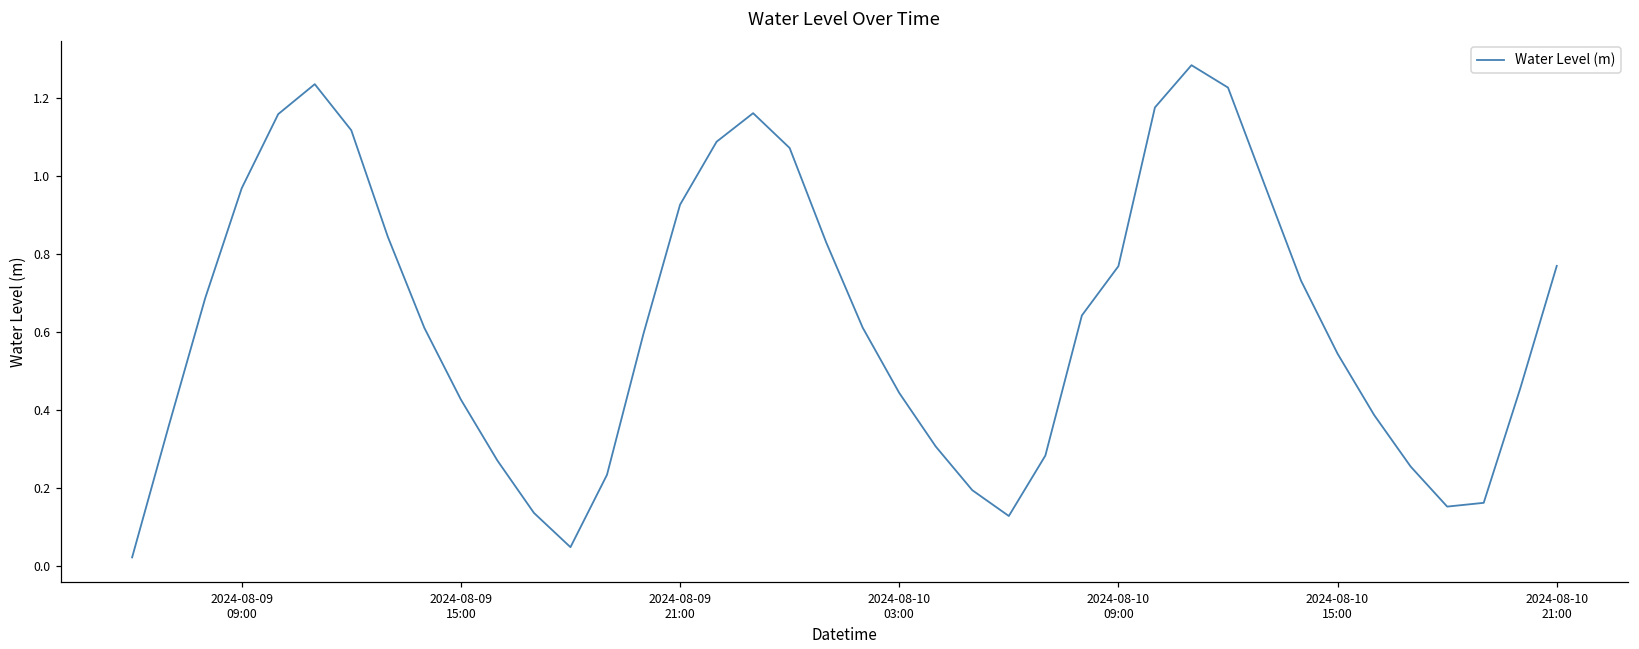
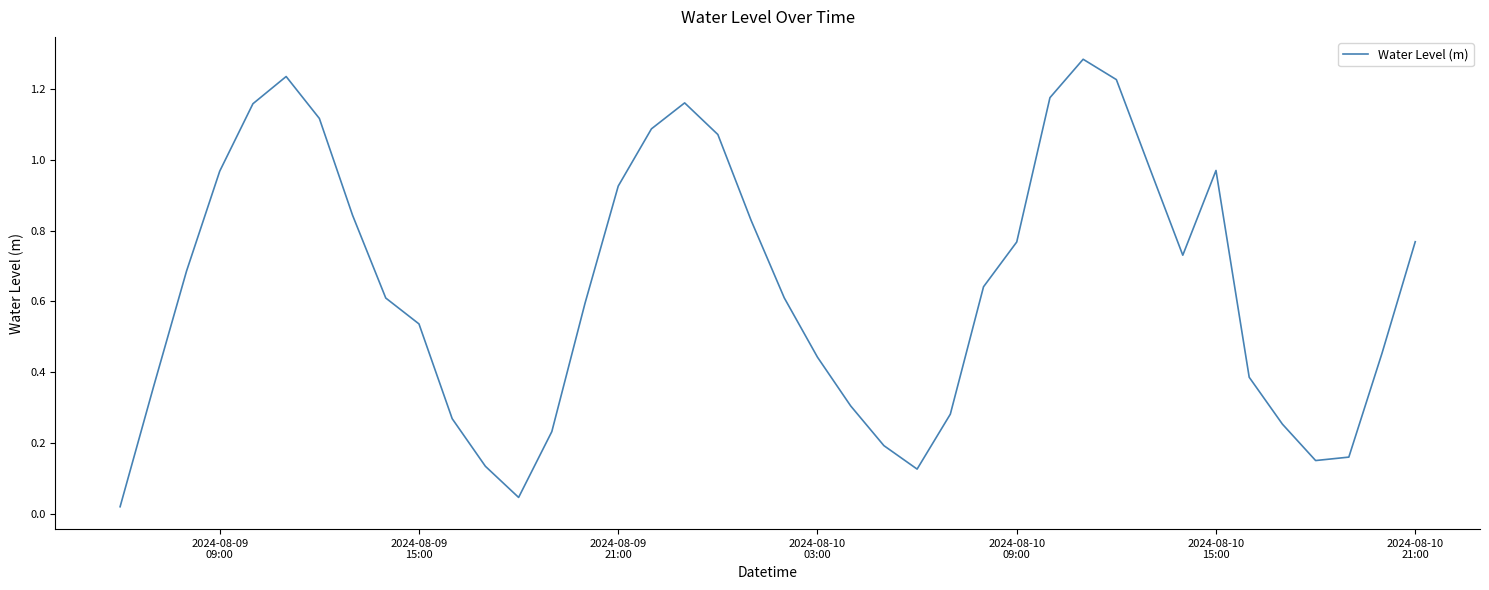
  {
    "2024-08-09 09:00": 0.97,
-   "2024-08-09 15:00": 0.43,
+   "2024-08-09 15:00": 0.54,
    "2024-08-09 21:00": 0.93,
    "2024-08-10 03:00": 0.44,
    "2024-08-10 09:00": 0.77,
-   "2024-08-10 15:00": 0.54,
+   "2024-08-10 15:00": 0.97,
    "2024-08-10 21:00": 0.77
  }
